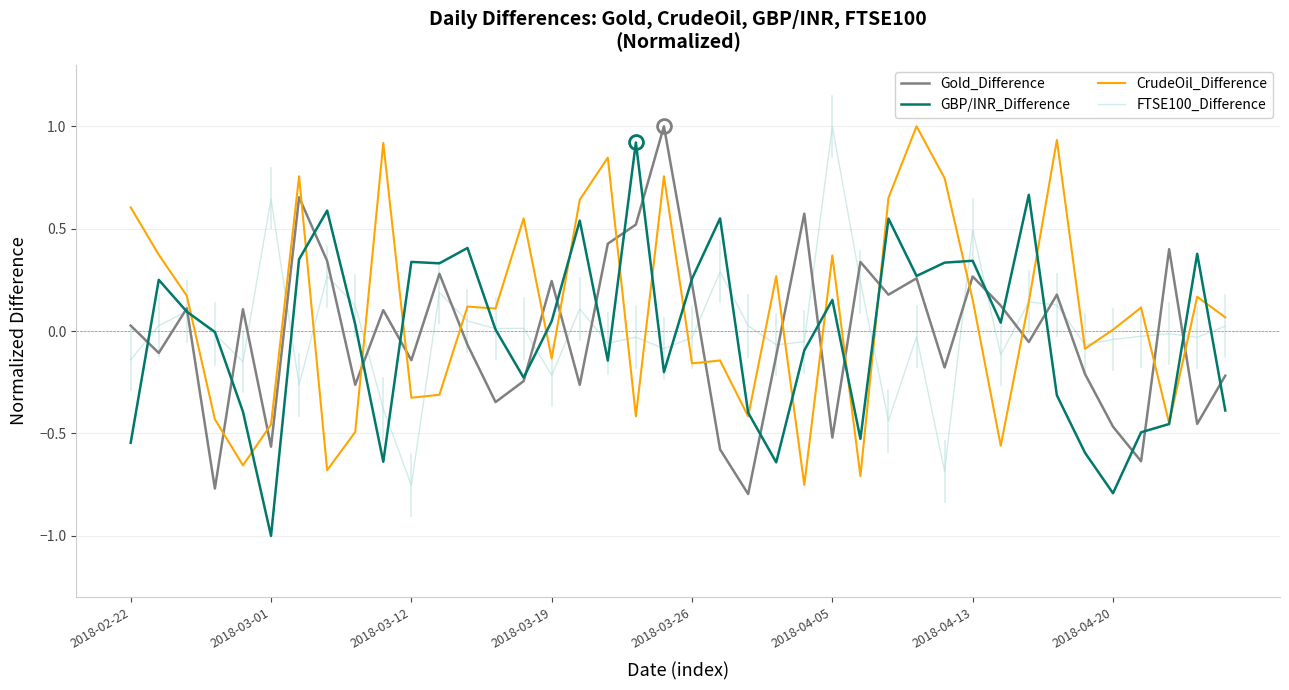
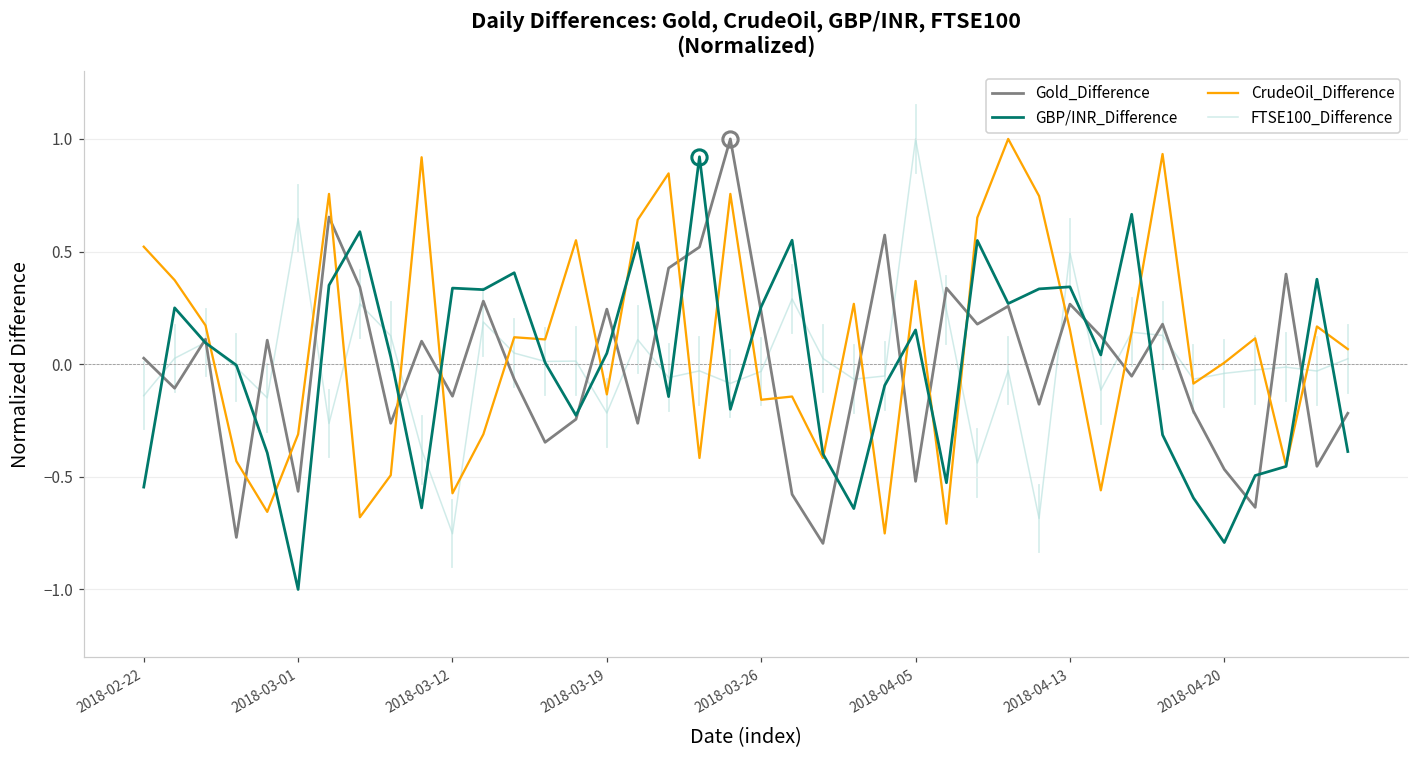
  {
    "CrudeOil_Difference": {
-     "2018-02-22": 0.60,
-     "2018-03-01": -0.46,
-     "2018-03-12": -0.33,
+     "2018-02-22": 0.52,
+     "2018-03-01": -0.31,
+     "2018-03-12": -0.57,
      "2018-03-19": -0.13,
      "2018-03-26": -0.16,
      "2018-04-05": 0.37,
      "2018-04-13": 0.15,
      "2018-04-20": 0.01
    }
  }
